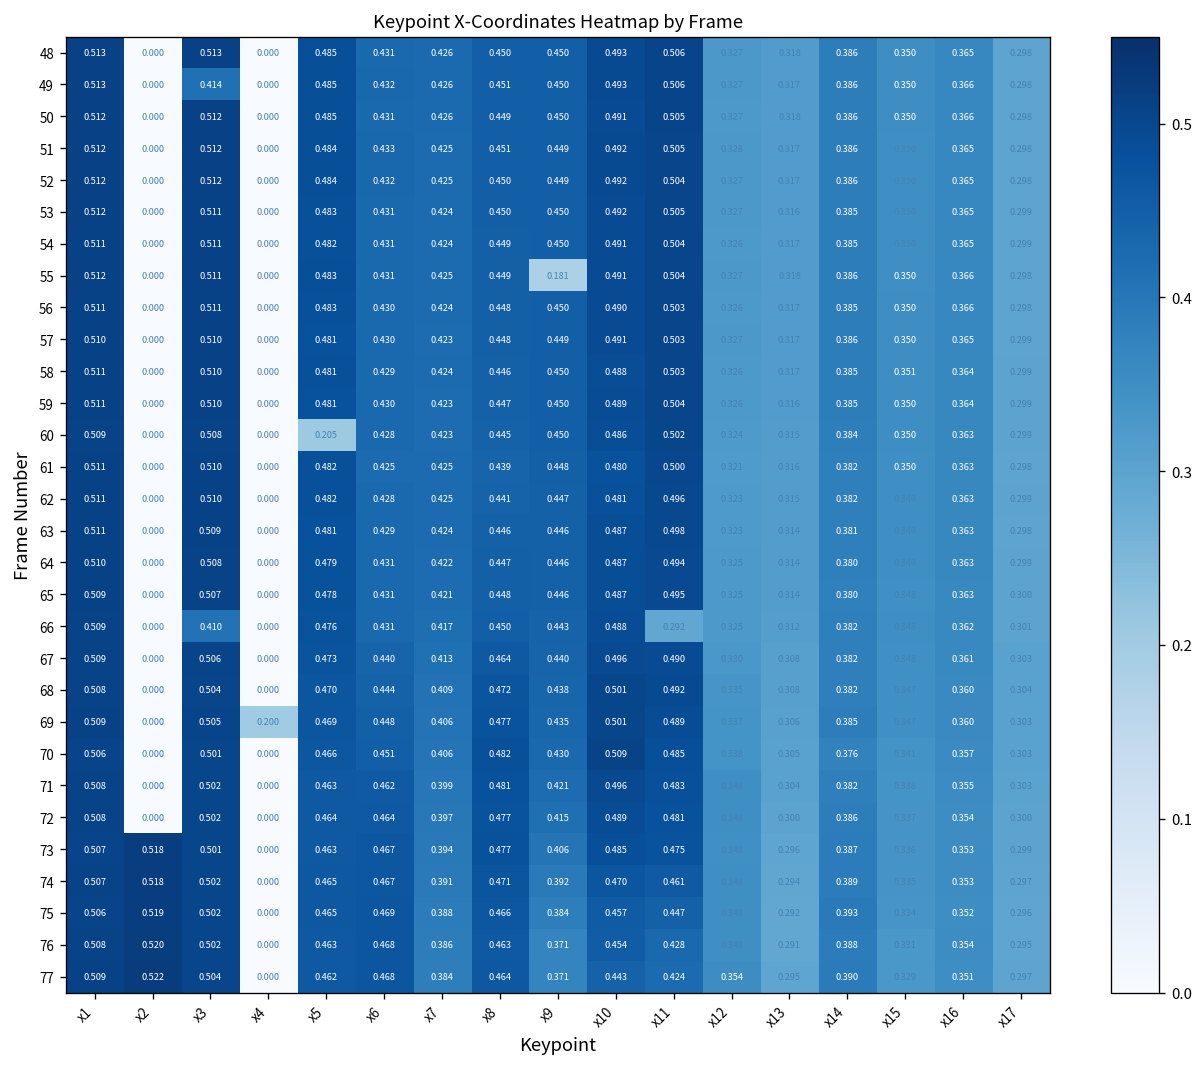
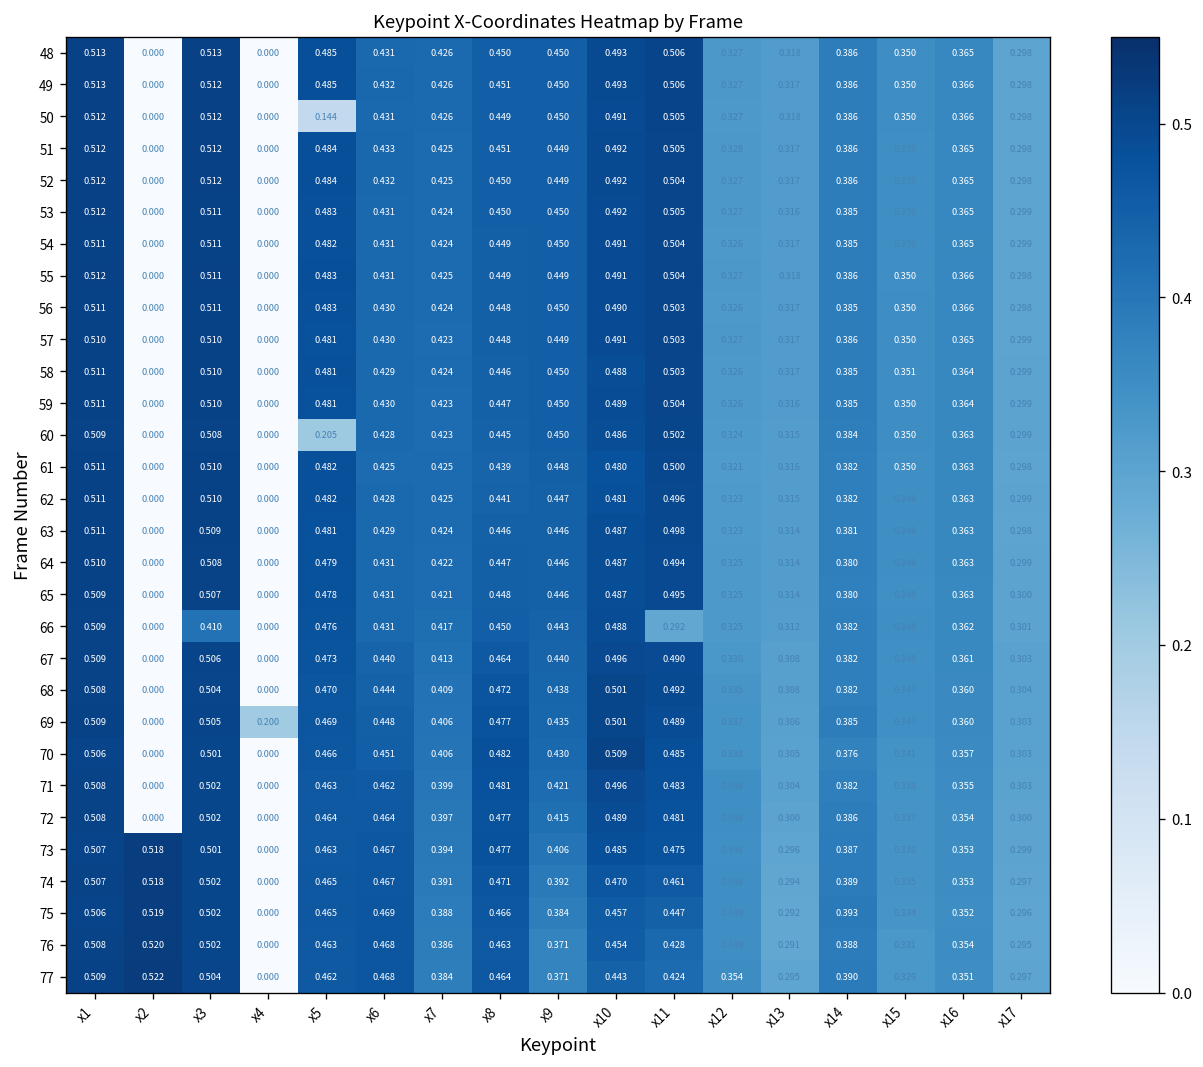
  {
    "49": {
      "x1": 0.513,
      "x2": 0.000,
-     "x3": 0.414,
+     "x3": 0.512,
      "x4": 0.000,
      "x5": 0.485,
      "x6": 0.432,
      "x7": 0.426,
      "x8": 0.451,
      "x9": 0.450,
      "x10": 0.493,
      "x11": 0.506,
      "x14": 0.386,
      "x15": 0.350,
      "x16": 0.366
    },
    "50": {
      "x1": 0.512,
      "x2": 0.000,
      "x3": 0.512,
      "x4": 0.000,
-     "x5": 0.485,
+     "x5": 0.144,
      "x6": 0.431,
      "x7": 0.426,
      "x8": 0.449,
      "x9": 0.450,
      "x10": 0.491,
      "x11": 0.505,
      "x14": 0.386,
      "x15": 0.350,
      "x16": 0.366
    },
    "55": {
      "x1": 0.512,
      "x2": 0.000,
      "x3": 0.511,
      "x4": 0.000,
      "x5": 0.483,
      "x6": 0.431,
      "x7": 0.425,
      "x8": 0.449,
-     "x9": 0.181,
+     "x9": 0.449,
      "x10": 0.491,
      "x11": 0.504,
      "x14": 0.386,
      "x15": 0.350,
      "x16": 0.366
    }
  }
